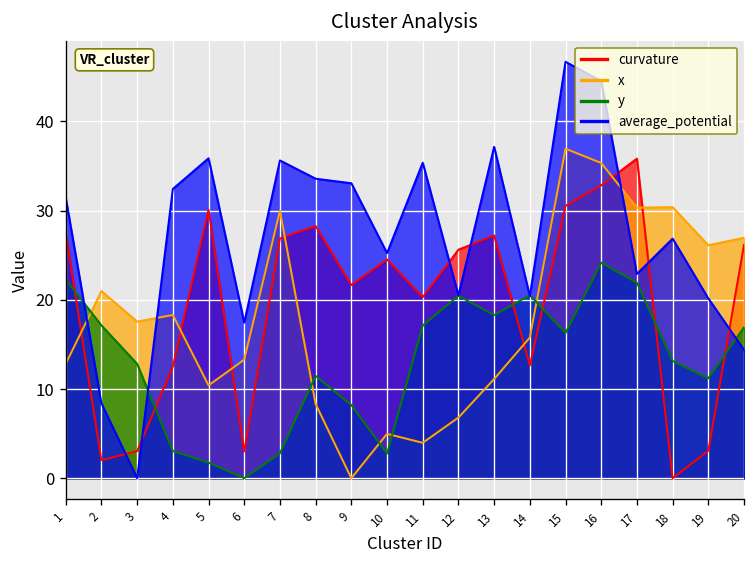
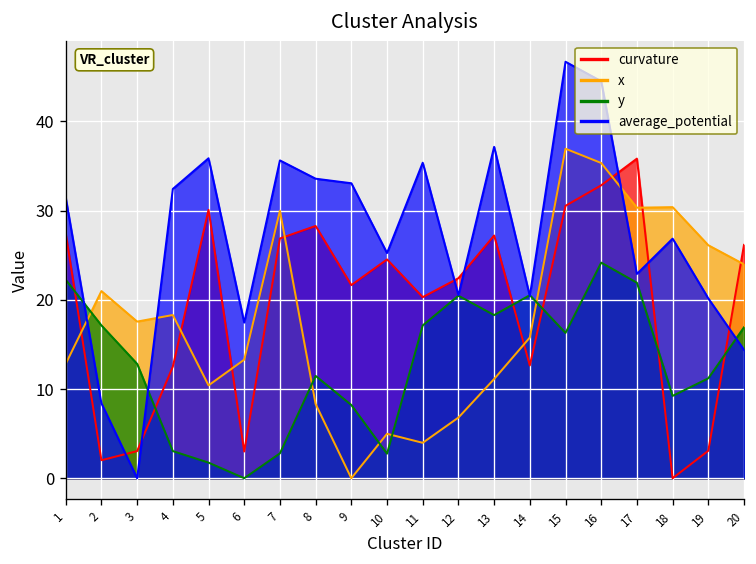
  {
    "curvature": {
      "1": 27,
      "2": 2,
      "3": 3,
      "4": 13,
      "5": 30,
      "6": 3,
      "7": 27,
      "8": 28,
      "9": 22,
      "10": 25,
      "11": 20,
-     "12": 26,
+     "12": 22,
      "13": 27,
      "14": 13,
      "15": 31,
      "16": 33,
      "17": 36,
      "18": 0,
      "19": 3,
      "20": 26
    },
    "x": {
      "1": 13,
      "2": 21,
      "3": 18,
      "4": 18,
      "5": 10,
      "6": 13,
      "7": 30,
      "8": 8,
      "9": 0,
      "10": 5,
      "11": 4,
      "12": 7,
      "13": 11,
      "14": 16,
      "15": 37,
      "16": 35,
      "17": 30,
      "18": 30,
      "19": 26,
-     "20": 27
+     "20": 24
    },
    "y": {
      "1": 22,
      "2": 17,
      "3": 13,
      "4": 3,
      "5": 2,
      "6": 0,
      "7": 3,
      "8": 11,
      "9": 8,
      "10": 3,
      "11": 17,
      "13": 18,
      "15": 16,
      "16": 24,
      "17": 22,
-     "18": 13,
+     "18": 9,
      "19": 11,
      "20": 17
    },
    "average_potential": {
      "1": 31,
      "2": 8,
      "3": 0,
      "4": 32,
      "5": 36,
      "6": 17,
      "7": 36,
      "8": 34,
      "9": 33,
      "10": 25,
      "11": 35,
      "13": 37,
      "15": 47,
      "17": 23,
      "18": 27,
      "19": 20,
      "20": 14
    }
  }
